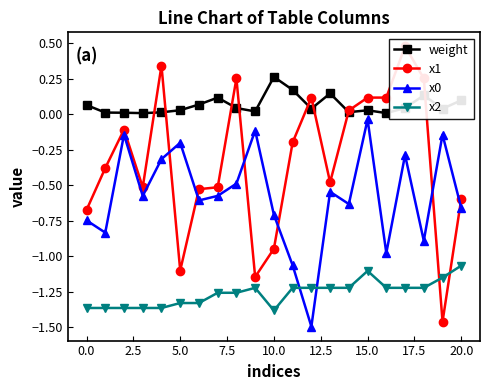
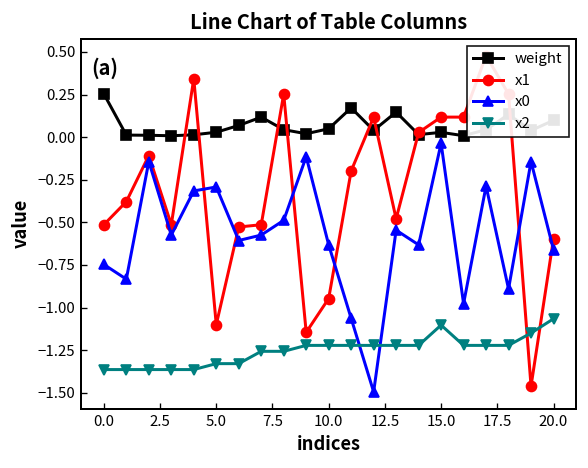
  {
    "weight": {
-     "0.0": 0.06,
+     "0.0": 0.25,
      "5.0": 0.03,
-     "10.0": 0.26,
+     "10.0": 0.05,
      "15.0": 0.03
    },
    "x1": {
-     "0.0": -0.67,
+     "0.0": -0.51,
      "5.0": -1.10,
      "10.0": -0.95,
      "15.0": 0.12,
      "20.0": -0.60
    },
    "x0": {
      "0.0": -0.75,
-     "5.0": -0.20,
-     "10.0": -0.71,
+     "5.0": -0.29,
+     "10.0": -0.63,
      "15.0": -0.04,
      "20.0": -0.66
    },
    "x2": {
      "0.0": -1.36,
      "5.0": -1.33,
-     "10.0": -1.38,
+     "10.0": -1.22,
      "15.0": -1.10,
      "20.0": -1.07
    }
  }
